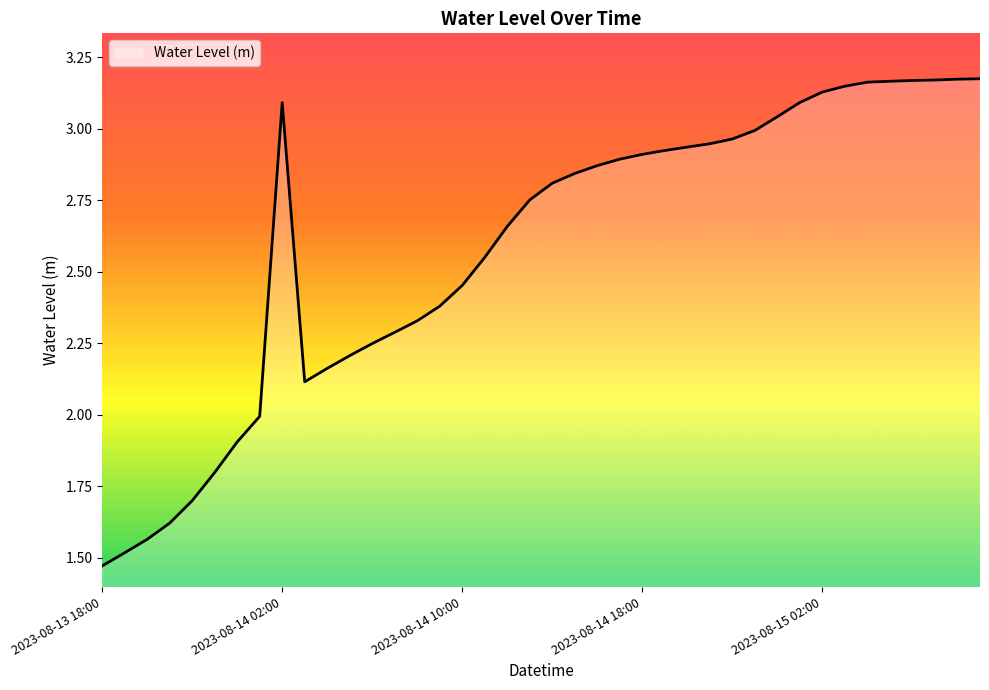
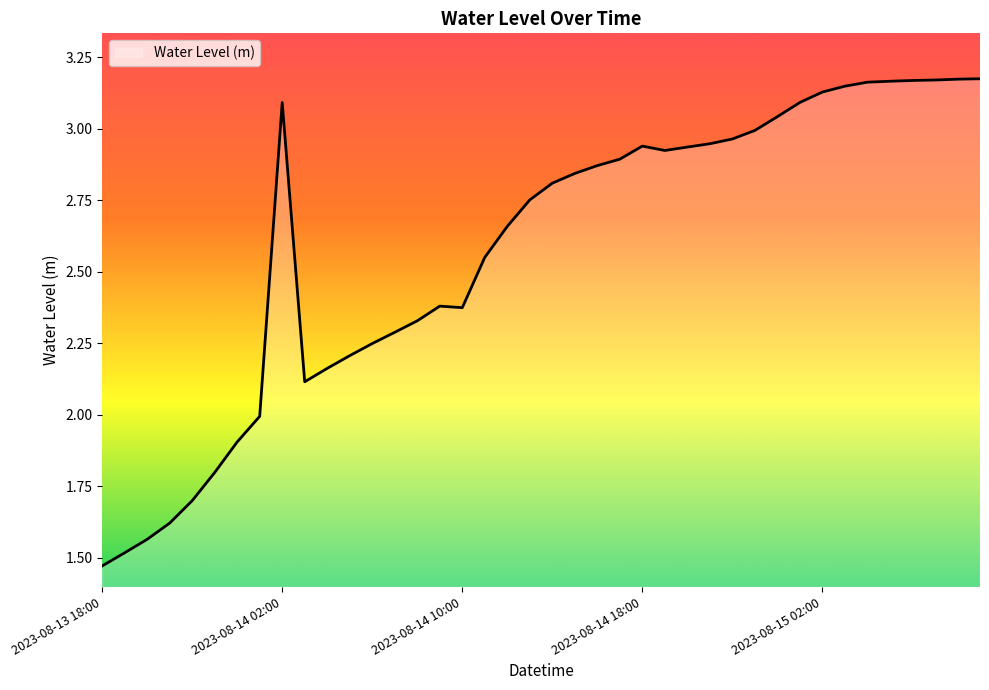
  {
    "2023-08-13 18:00": 1.47,
    "2023-08-14 02:00": 3.09,
-   "2023-08-14 10:00": 2.45,
-   "2023-08-14 18:00": 2.91,
+   "2023-08-14 10:00": 2.38,
+   "2023-08-14 18:00": 2.94,
    "2023-08-15 02:00": 3.13
  }
